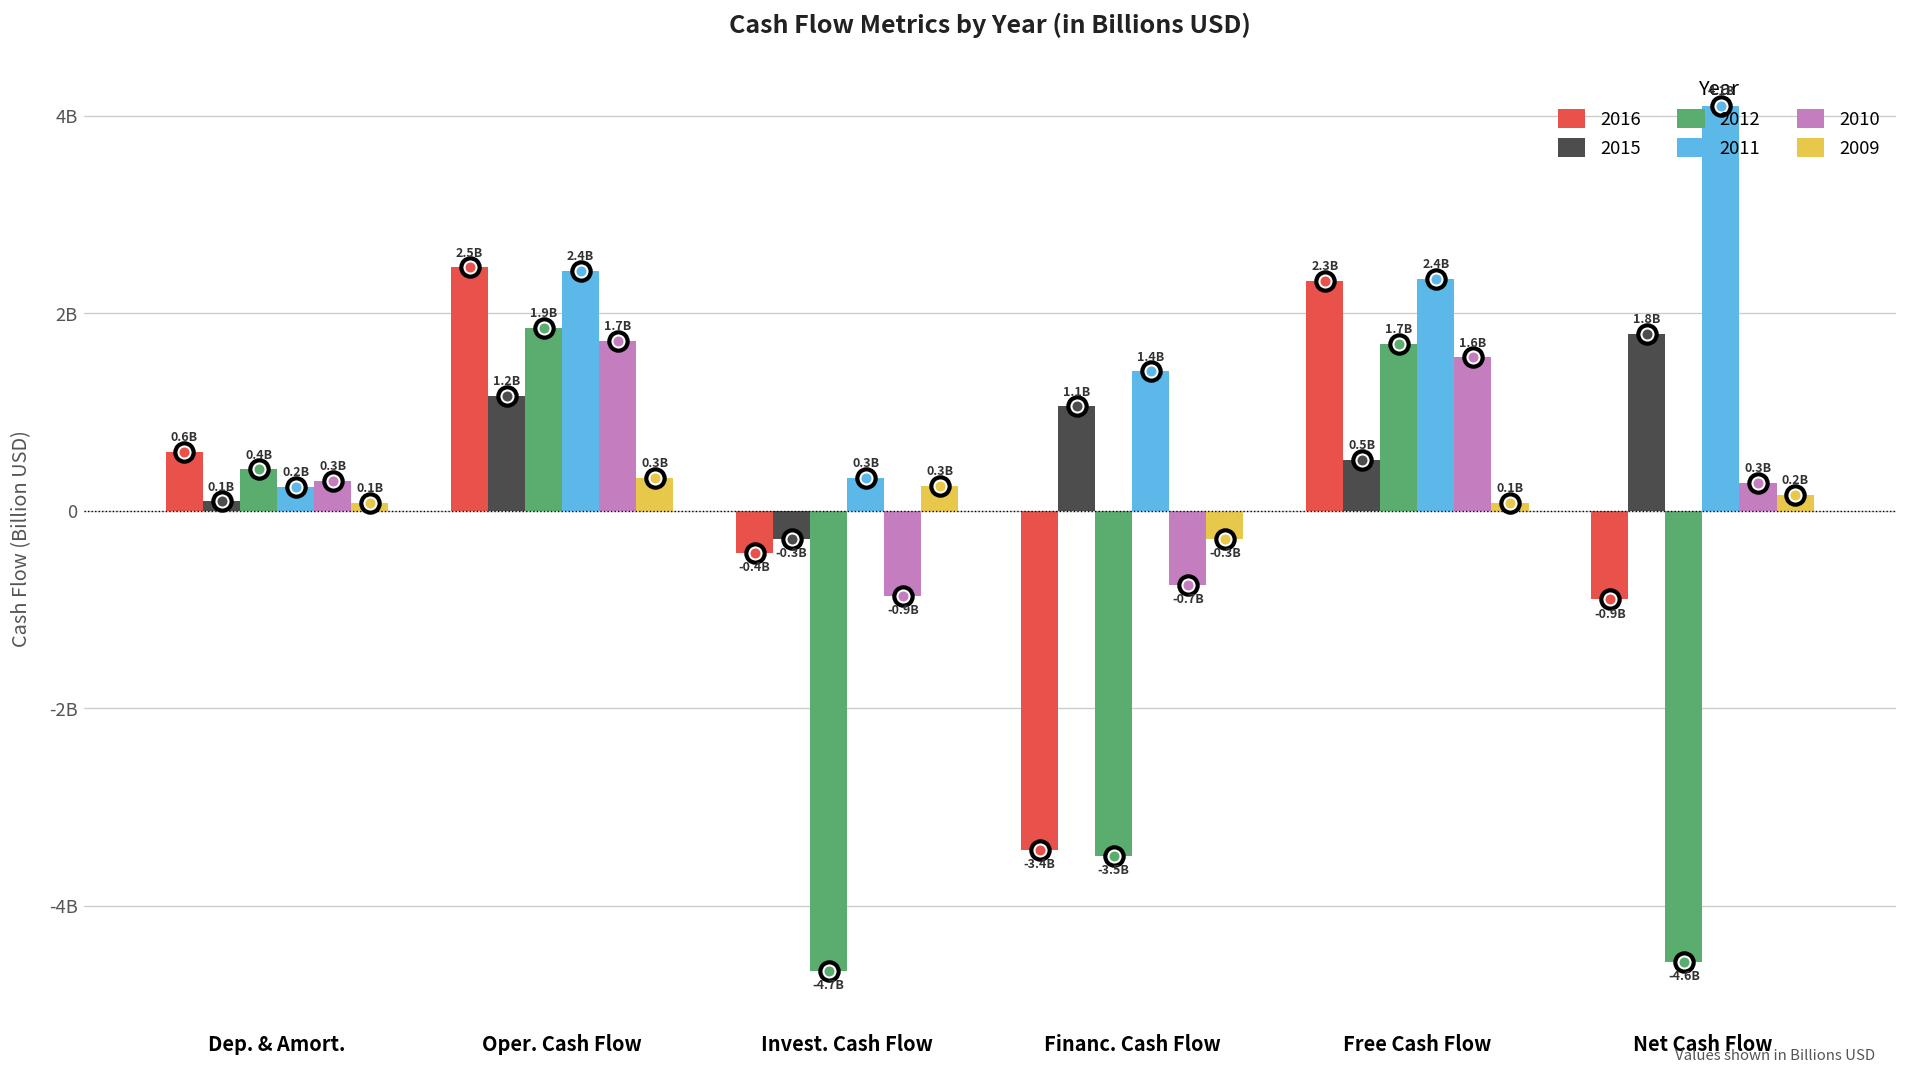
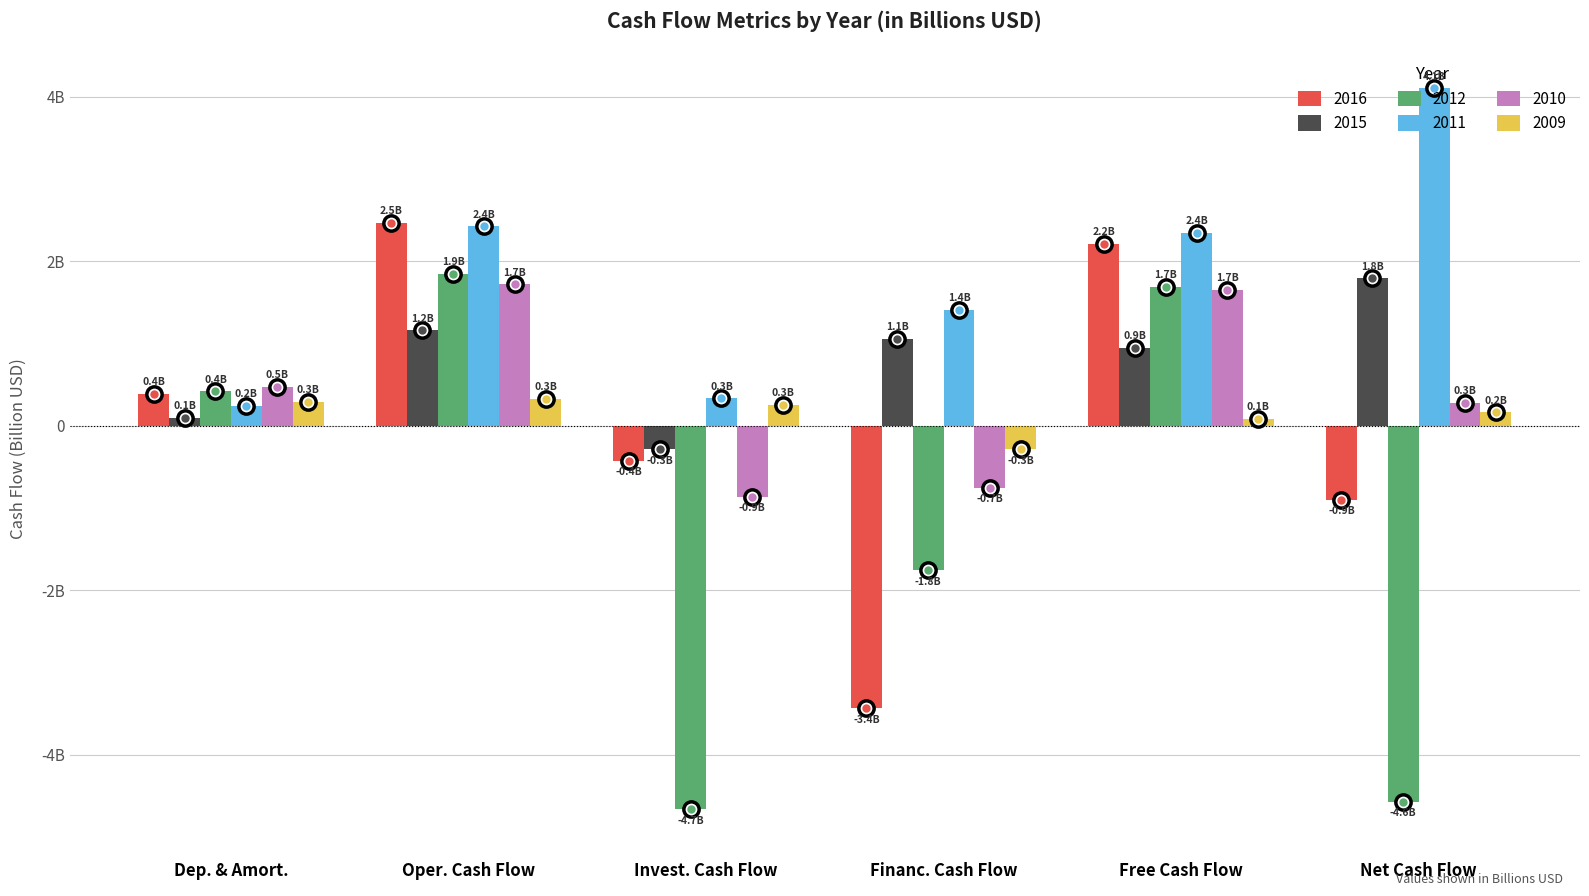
  {
    "2016": {
-     "Dep. & Amort.": "0.6B",
+     "Dep. & Amort.": "0.4B",
      "Oper. Cash Flow": "2.5B",
      "Invest. Cash Flow": "-0.4B",
      "Financ. Cash Flow": "-3.4B",
-     "Free Cash Flow": "2.3B",
+     "Free Cash Flow": "2.2B",
      "Net Cash Flow": "-0.9B"
    },
    "2015": {
      "Dep. & Amort.": "0.1B",
      "Oper. Cash Flow": "1.2B",
      "Invest. Cash Flow": "-0.3B",
      "Financ. Cash Flow": "1.1B",
-     "Free Cash Flow": "0.5B",
+     "Free Cash Flow": "0.9B",
      "Net Cash Flow": "1.8B"
    },
    "2012": {
      "Dep. & Amort.": "0.4B",
      "Oper. Cash Flow": "1.9B",
      "Invest. Cash Flow": "-4.7B",
-     "Financ. Cash Flow": "-3.5B",
+     "Financ. Cash Flow": "-1.8B",
      "Free Cash Flow": "1.7B",
      "Net Cash Flow": "-4.6B"
    },
    "2011": {
      "Dep. & Amort.": "0.2B",
      "Oper. Cash Flow": "2.4B",
      "Invest. Cash Flow": "0.3B",
      "Financ. Cash Flow": "1.4B",
      "Free Cash Flow": "2.4B",
      "Net Cash Flow": "4.1B"
    },
    "2010": {
-     "Dep. & Amort.": "0.3B",
+     "Dep. & Amort.": "0.5B",
      "Oper. Cash Flow": "1.7B",
      "Invest. Cash Flow": "-0.9B",
      "Financ. Cash Flow": "-0.7B",
-     "Free Cash Flow": "1.6B",
+     "Free Cash Flow": "1.7B",
      "Net Cash Flow": "0.3B"
    },
    "2009": {
-     "Dep. & Amort.": "0.1B",
+     "Dep. & Amort.": "0.3B",
      "Oper. Cash Flow": "0.3B",
      "Invest. Cash Flow": "0.3B",
      "Financ. Cash Flow": "-0.3B",
      "Free Cash Flow": "0.1B",
      "Net Cash Flow": "0.2B"
    }
  }
